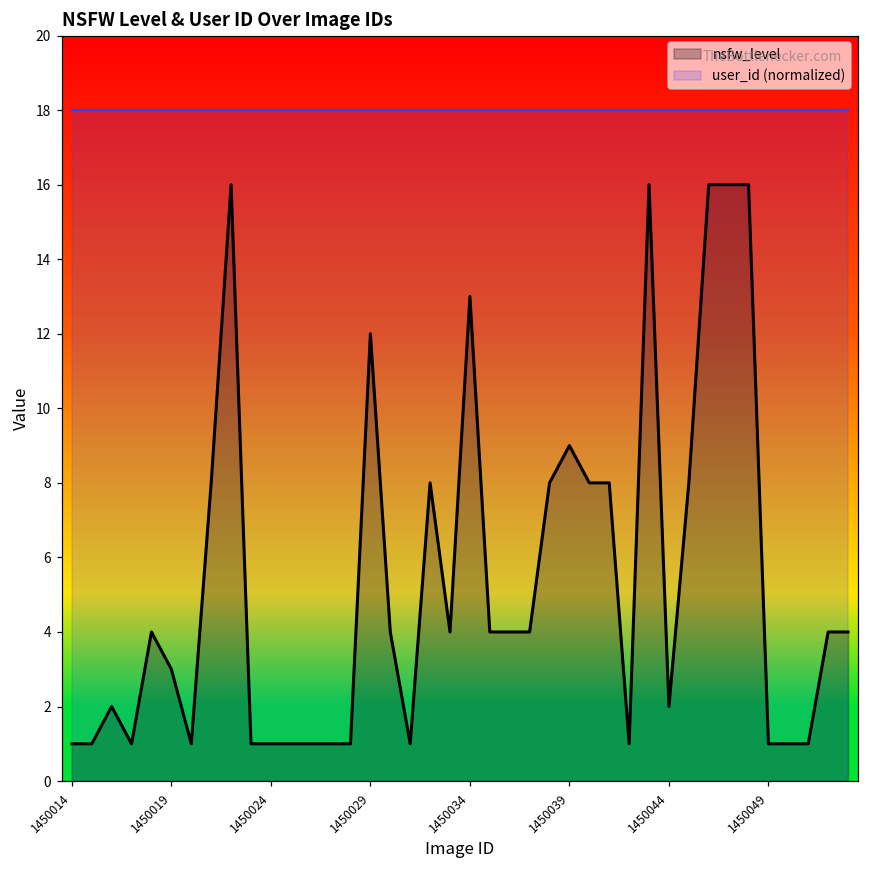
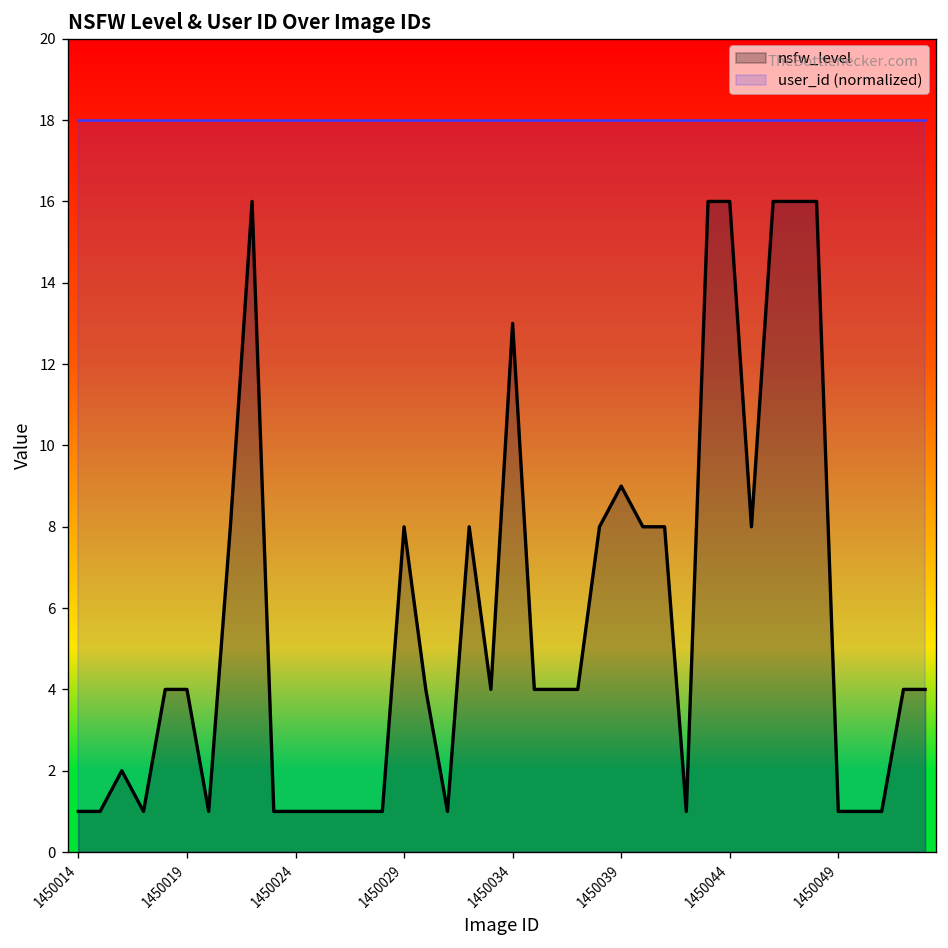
  {
    "nsfw_level": {
      "1450014": 1,
-     "1450019": 3,
+     "1450019": 4,
      "1450024": 1,
-     "1450029": 12,
+     "1450029": 8,
      "1450034": 13,
      "1450039": 9,
-     "1450044": 2,
+     "1450044": 16,
      "1450049": 1
    },
    "user_id (normalized)": {
      "1450014": 18,
      "1450019": 18,
      "1450024": 18,
      "1450029": 18,
      "1450034": 18,
      "1450039": 18,
      "1450044": 18,
      "1450049": 18
    }
  }
